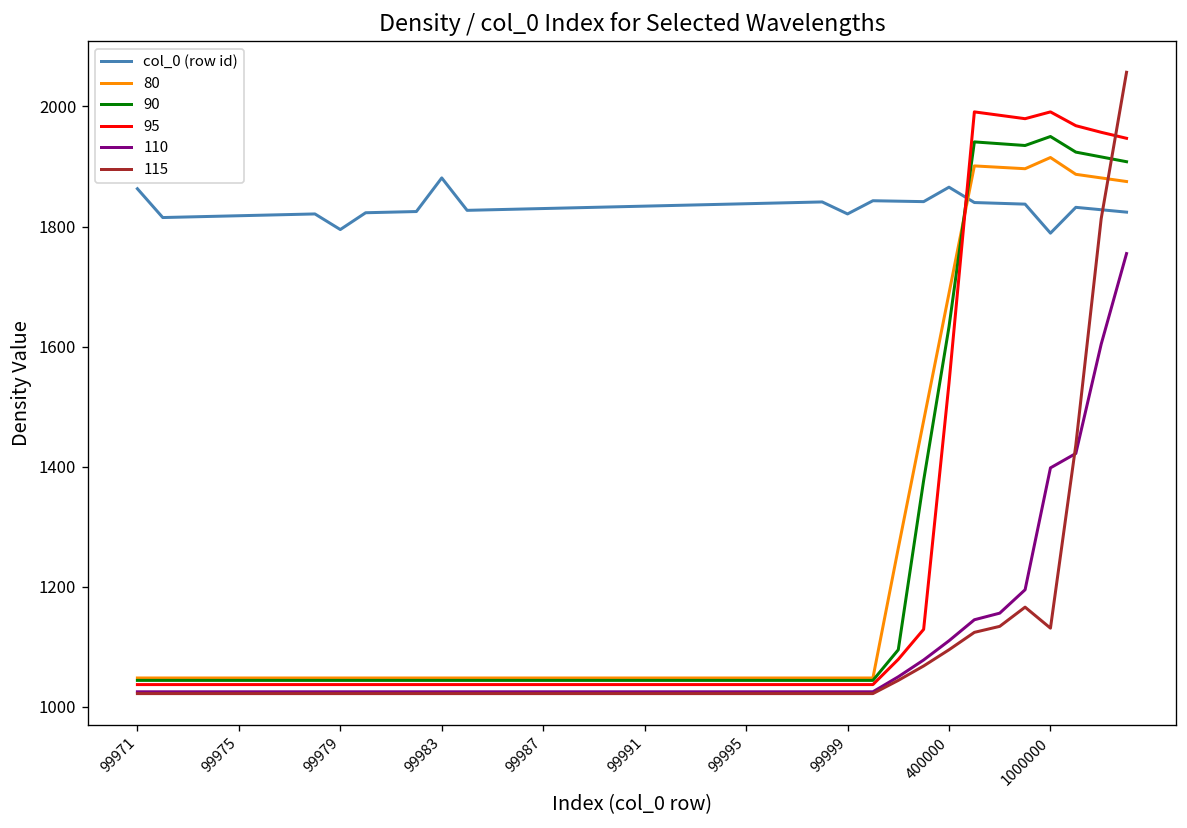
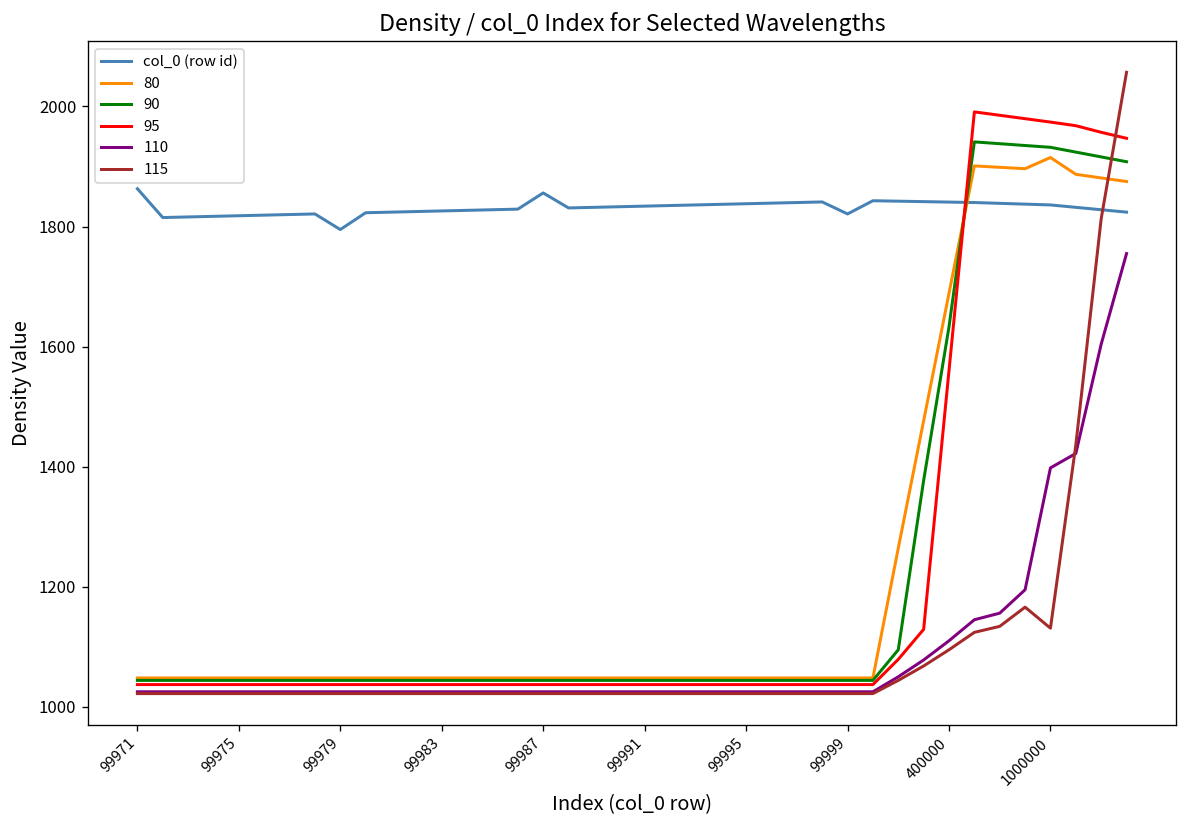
  {
    "col_0 (row id)": {
      "99975": 1820,
      "99979": 1800,
-     "99983": 1880,
-     "99987": 1830,
+     "99983": 1830,
+     "99987": 1860,
      "99991": 1830,
      "99995": 1840,
      "99999": 1820,
-     "400000": 1870,
-     "1000000": 1790
+     "400000": 1840,
+     "1000000": 1840
    },
    "80": {
      "400000": 1690,
      "1000000": 1920
    },
    "90": {
      "400000": 1630,
-     "1000000": 1950
+     "1000000": 1930
    },
    "95": {
      "99971": 1040,
      "99975": 1040,
      "99979": 1040,
      "99983": 1040,
      "99987": 1040,
      "99991": 1040,
      "99995": 1040,
      "99999": 1040,
-     "400000": 1540,
-     "1000000": 1990
+     "400000": 1560,
+     "1000000": 1970
    },
    "110": {
      "400000": 1110,
      "1000000": 1400
    },
    "115": {
      "400000": 1100,
      "1000000": 1130
    }
  }
